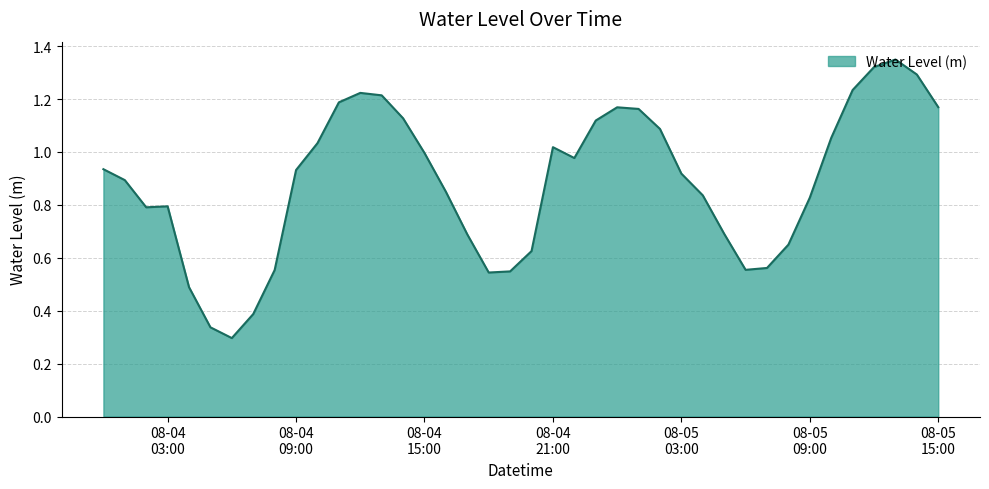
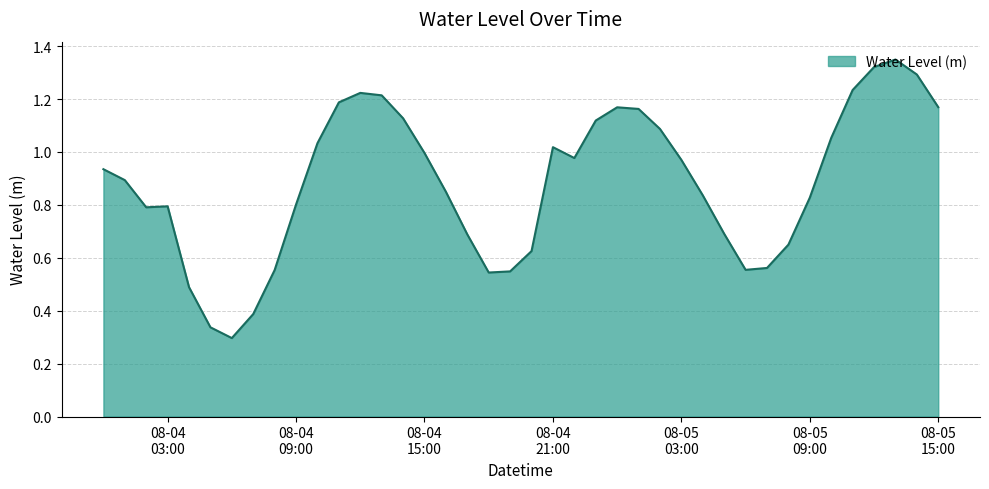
  {
    "08-04 03:00": 0.79,
-   "08-04 09:00": 0.93,
+   "08-04 09:00": 0.80,
    "08-04 15:00": 1.00,
    "08-04 21:00": 1.02,
-   "08-05 03:00": 0.92,
+   "08-05 03:00": 0.97,
    "08-05 09:00": 0.83,
    "08-05 15:00": 1.17
  }
